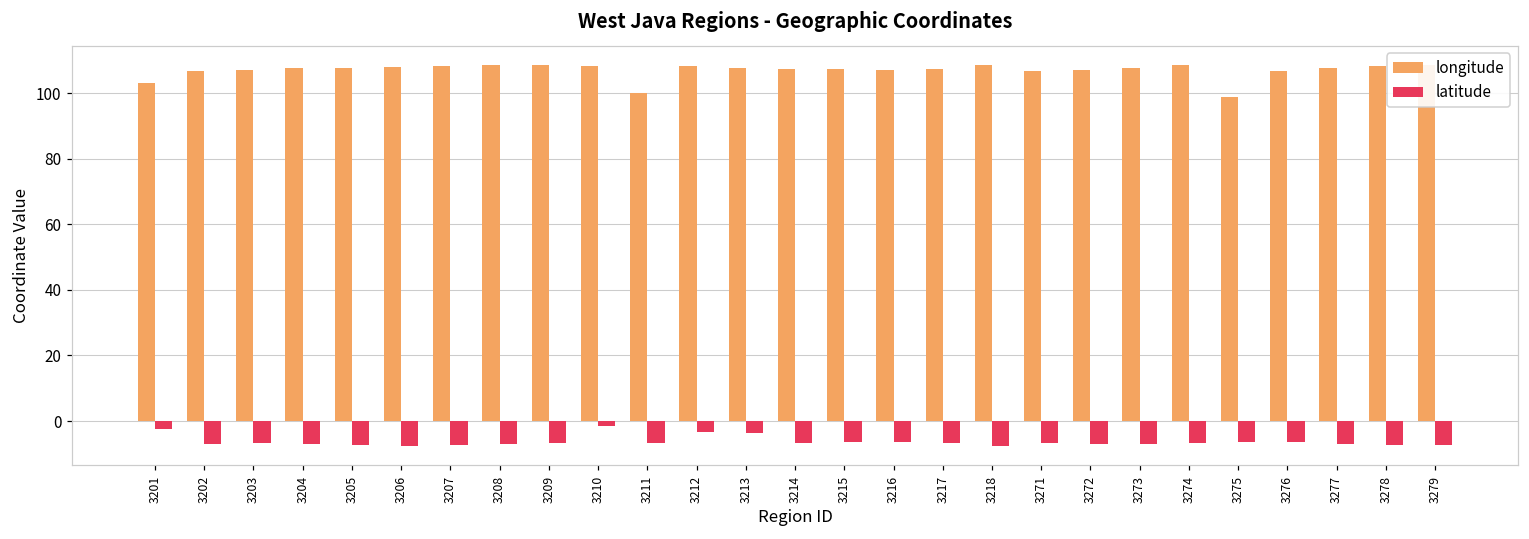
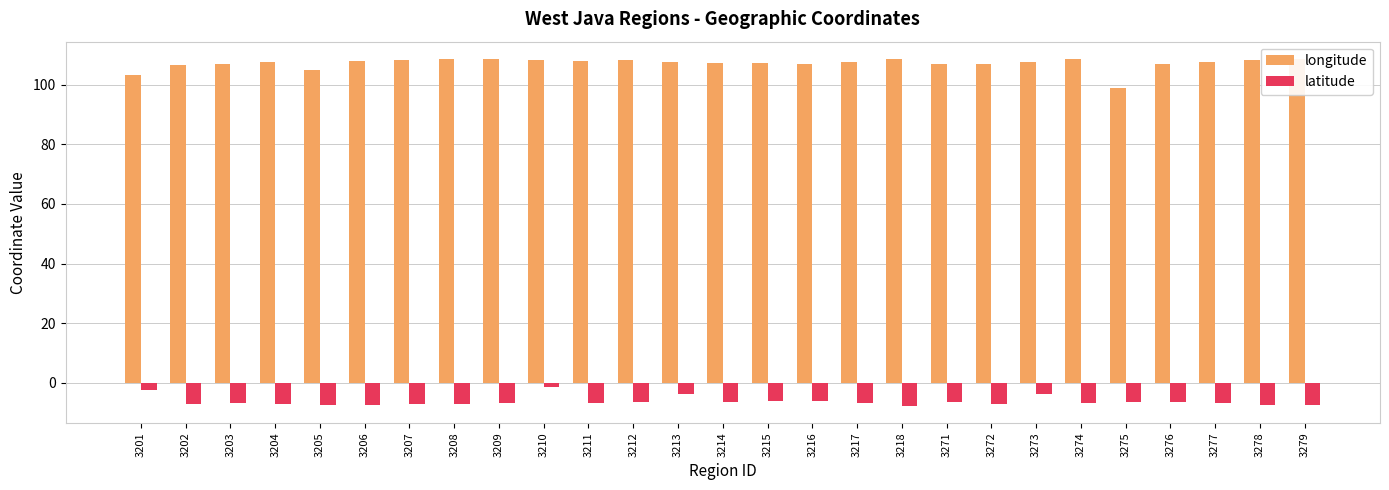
  {
    "longitude": {
      "3201": 103,
      "3202": 107,
      "3203": 107,
      "3204": 108,
-     "3205": 108,
+     "3205": 105,
      "3206": 108,
      "3207": 108,
      "3208": 109,
      "3209": 109,
      "3210": 108,
-     "3211": 100,
+     "3211": 108,
      "3212": 108,
      "3213": 108,
      "3214": 107,
      "3215": 107,
      "3216": 107,
      "3217": 107,
      "3218": 109,
      "3271": 107,
      "3272": 107,
      "3273": 108,
      "3274": 109,
      "3275": 99,
      "3276": 107,
      "3277": 108,
      "3278": 108
    },
    "latitude": {
      "3201": -2,
      "3202": -7,
      "3203": -7,
      "3204": -7,
      "3205": -7,
      "3206": -8,
      "3207": -7,
      "3208": -7,
      "3209": -7,
      "3210": -1,
      "3211": -7,
-     "3212": -3,
+     "3212": -6,
      "3213": -4,
      "3214": -7,
      "3215": -6,
      "3216": -6,
      "3217": -7,
      "3218": -8,
      "3271": -7,
      "3272": -7,
-     "3273": -7,
+     "3273": -4,
      "3274": -7,
      "3275": -6,
      "3276": -6,
      "3277": -7,
      "3278": -7,
      "3279": -7
    }
  }
